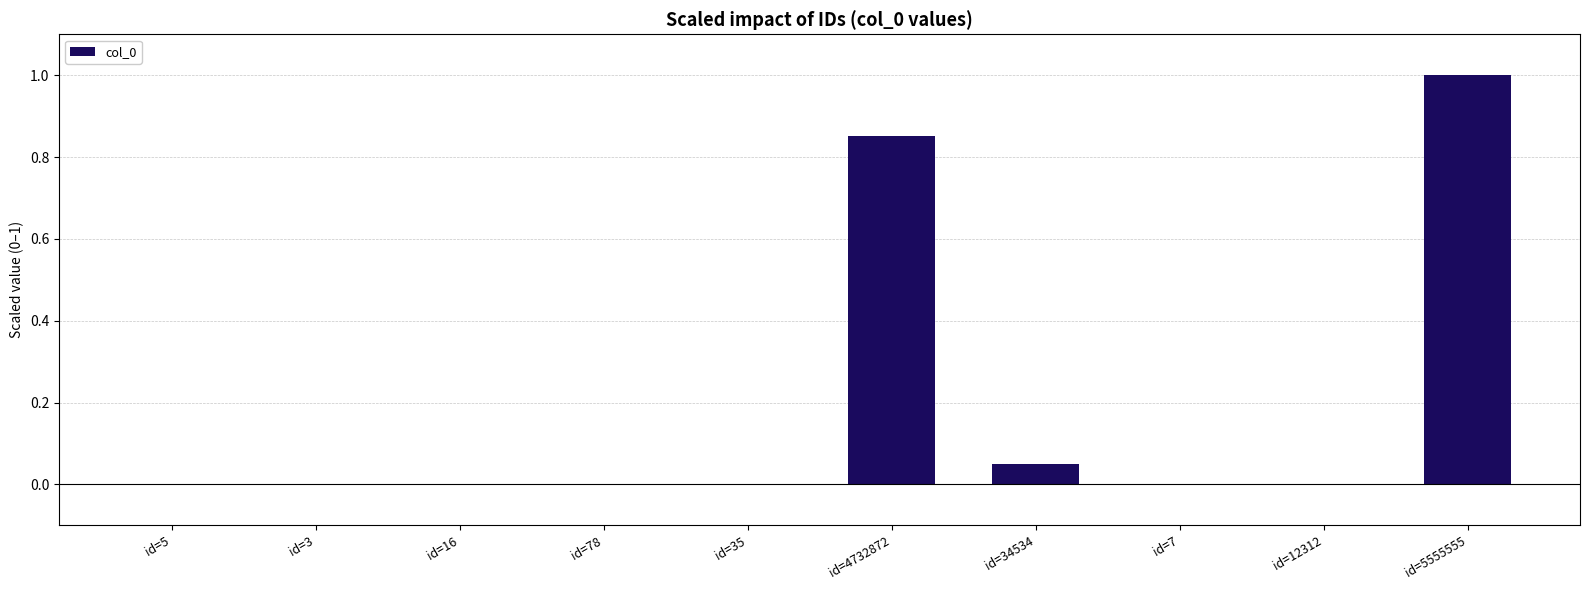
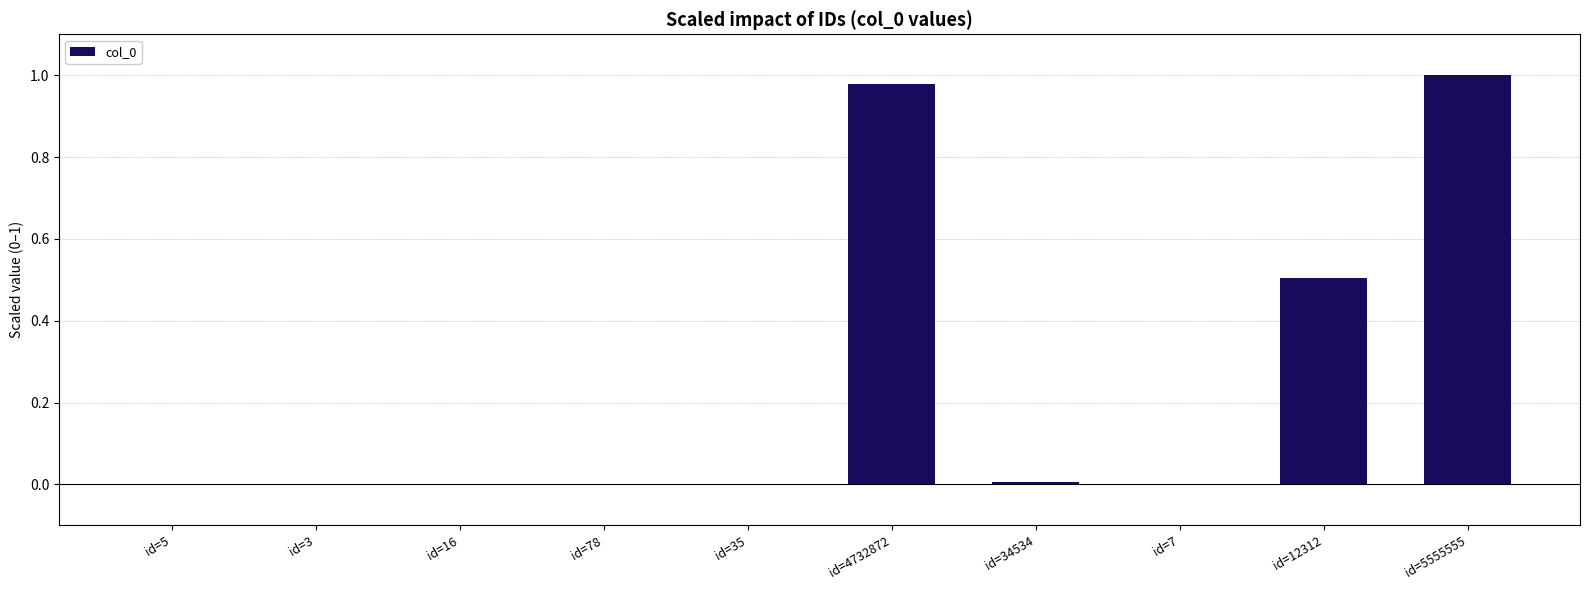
  {
-   "id=4732872": 0.85,
-   "id=34534": 0.05,
-   "id=12312": 0.00,
+   "id=4732872": 0.98,
+   "id=34534": 0.01,
+   "id=12312": 0.51,
    "id=5555555": 1.00
  }
